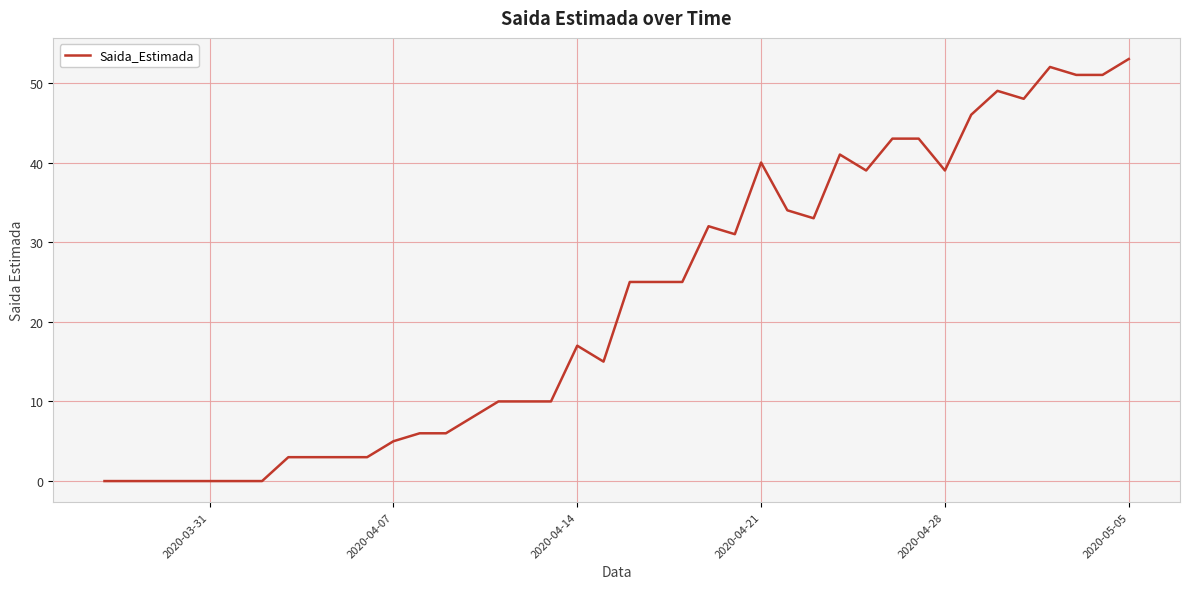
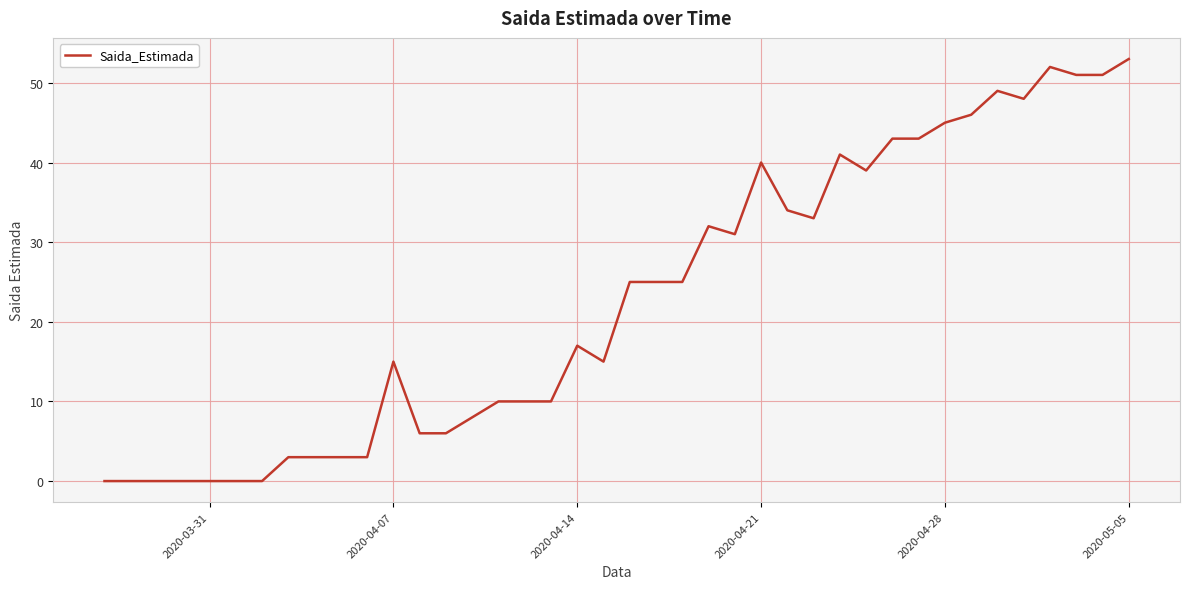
  {
    "2020-03-31": 0,
-   "2020-04-07": 5,
+   "2020-04-07": 15,
    "2020-04-14": 17,
    "2020-04-21": 40,
-   "2020-04-28": 39,
+   "2020-04-28": 45,
    "2020-05-05": 53
  }
